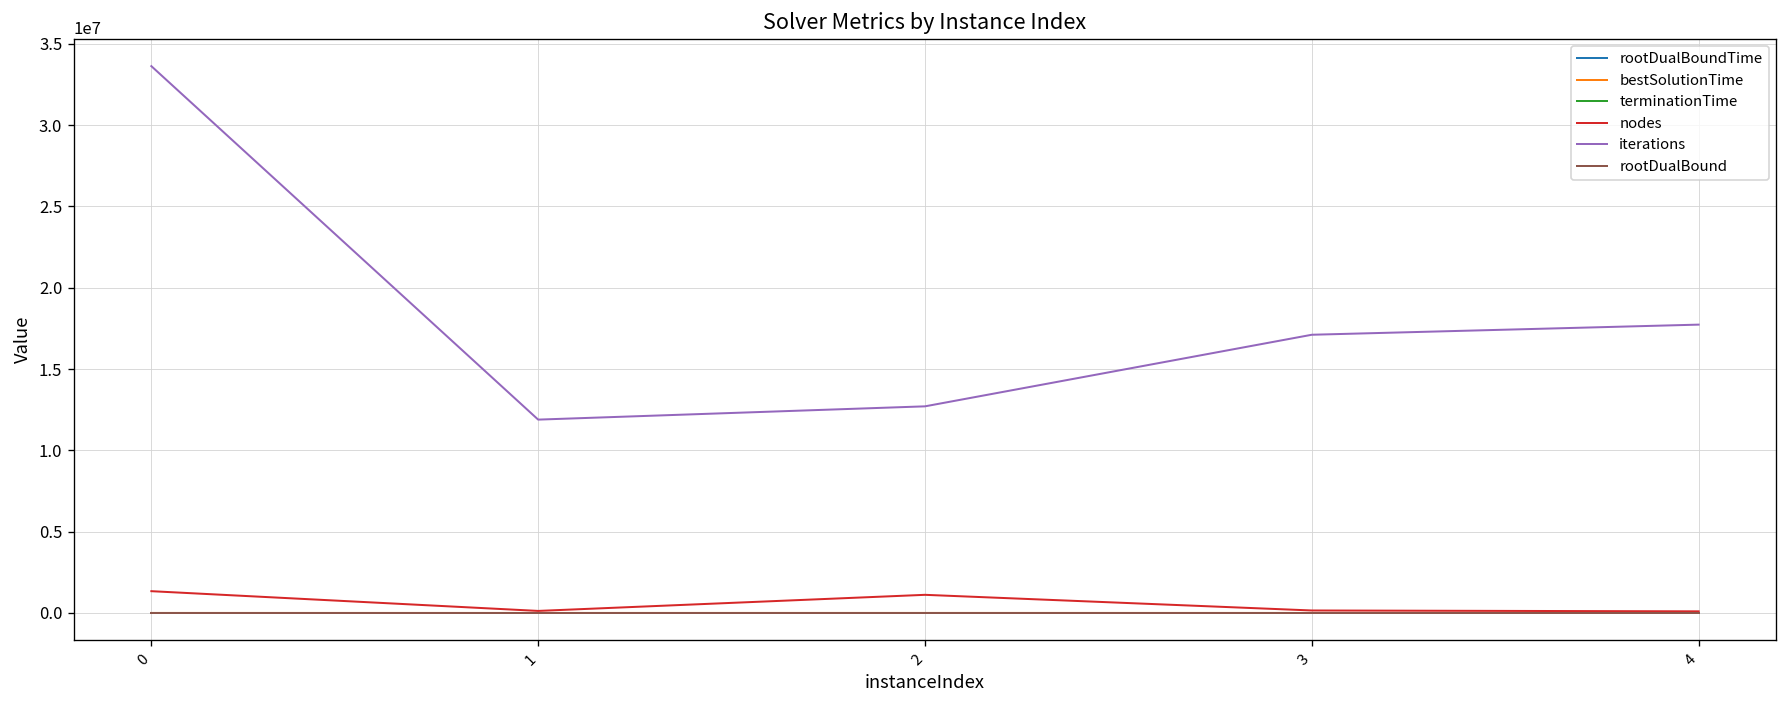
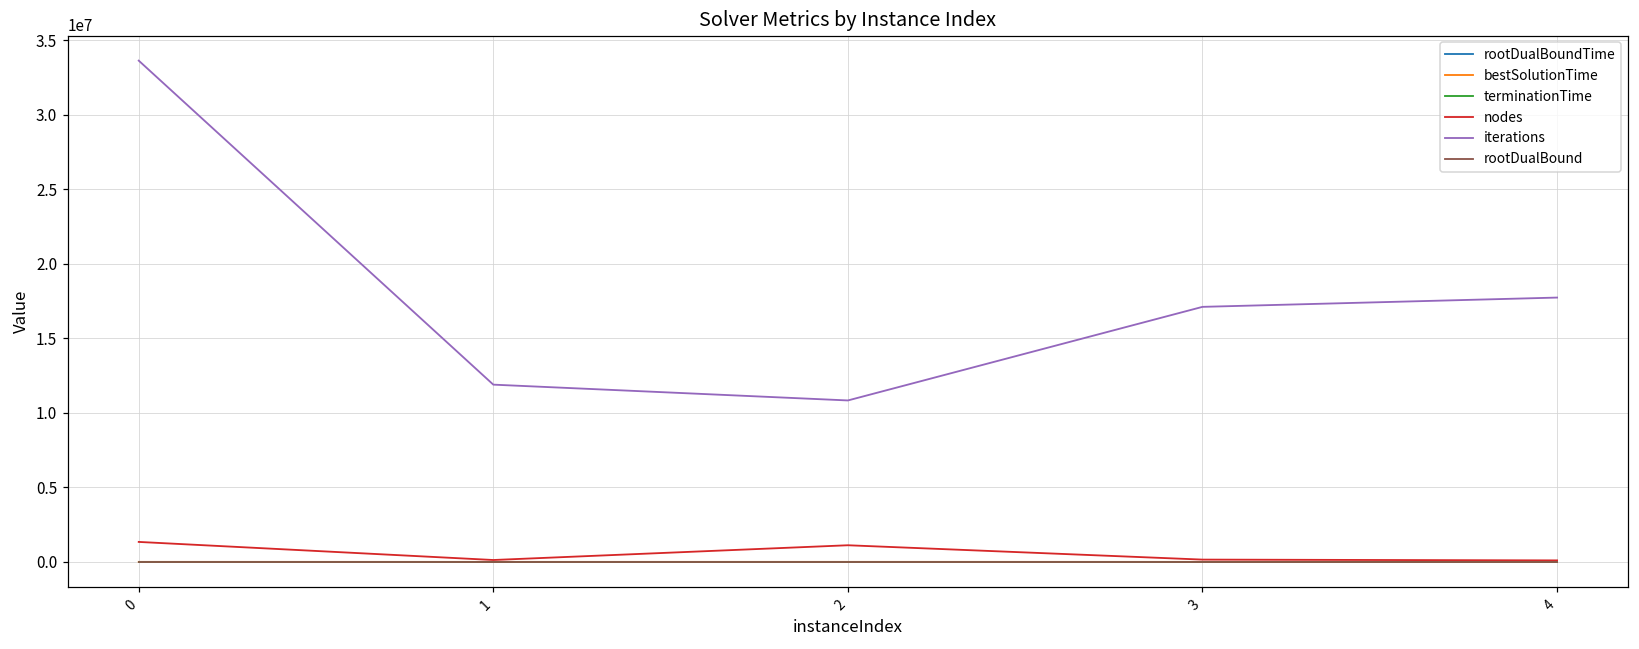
  {
    "rootDualBound": {
      "0": 0,
      "2": 0
    },
    "nodes": {
      "0": 1300000,
      "2": 1100000
    },
    "iterations": {
      "0": 33600000,
      "1": 11900000,
-     "2": 12700000,
+     "2": 10800000,
      "3": 17100000,
      "4": 17700000
    }
  }
